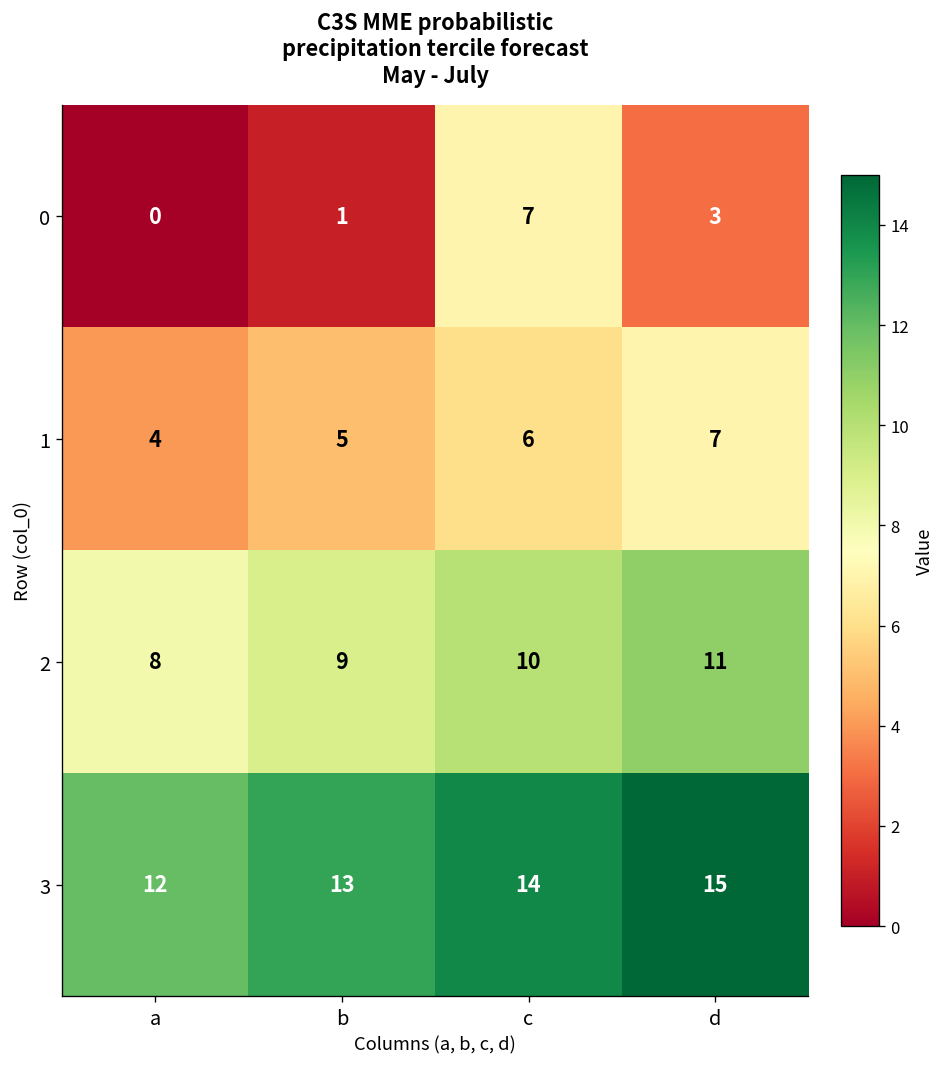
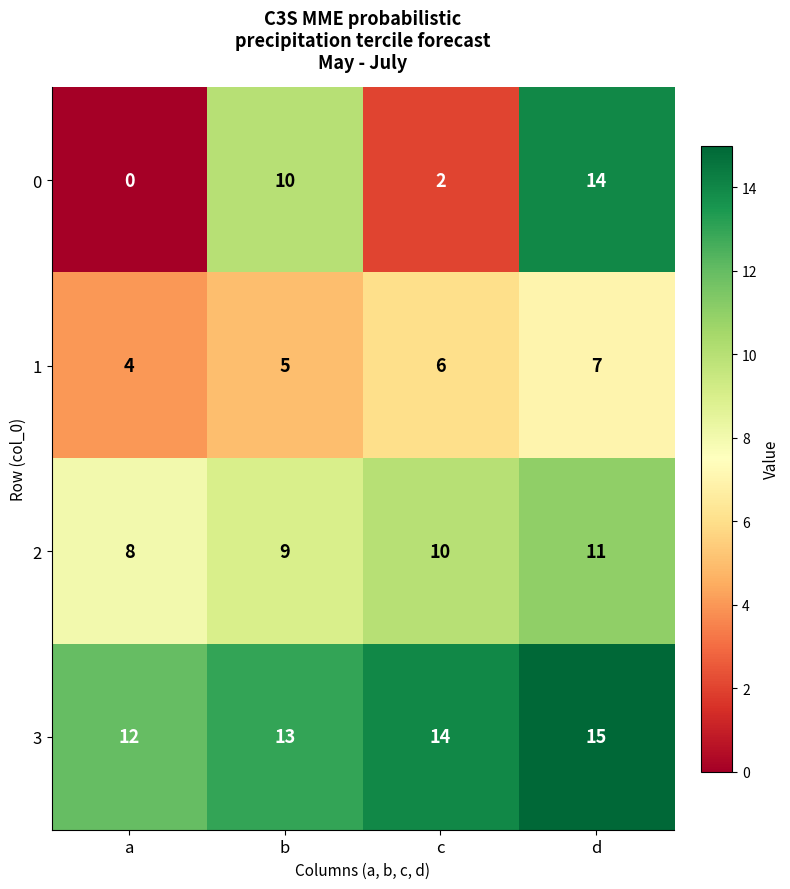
  {
    "0": {
      "a": 0,
-     "b": 1,
-     "c": 7,
-     "d": 3
+     "b": 10,
+     "c": 2,
+     "d": 14
    },
    "1": {
      "a": 4,
      "b": 5,
      "c": 6,
      "d": 7
    },
    "2": {
      "a": 8,
      "b": 9,
      "c": 10,
      "d": 11
    },
    "3": {
      "a": 12,
      "b": 13,
      "c": 14,
      "d": 15
    }
  }
